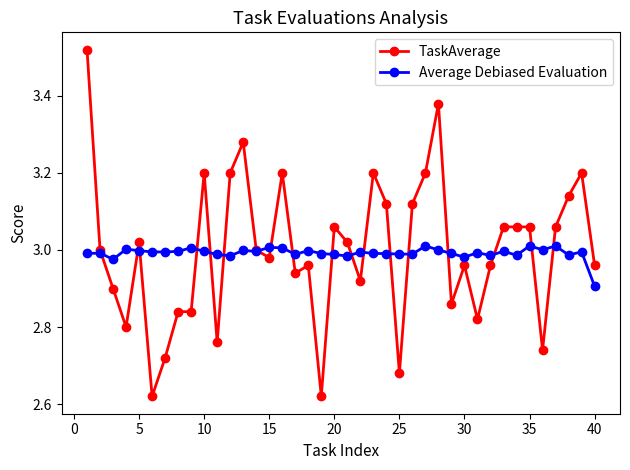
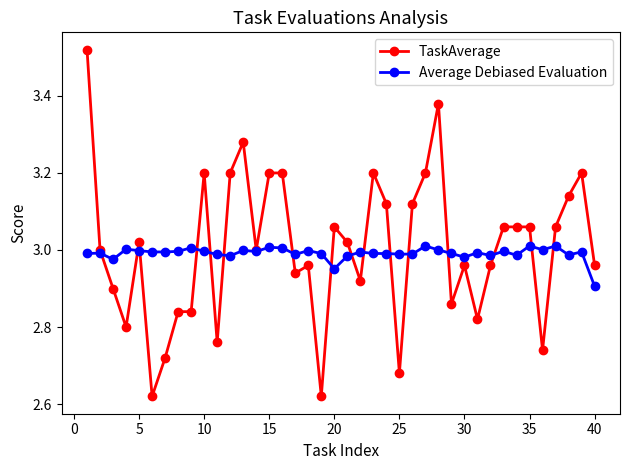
  {
    "TaskAverage": {
      "5": 3.02,
      "10": 3.20,
-     "15": 2.98,
+     "15": 3.20,
      "20": 3.06,
      "25": 2.68,
      "30": 2.96,
      "35": 3.06,
      "40": 2.96
    },
    "Average Debiased Evaluation": {
      "5": 3.00,
      "10": 3.00,
      "15": 3.01,
-     "20": 2.99,
+     "20": 2.95,
      "25": 2.99,
      "30": 2.98,
      "35": 3.01,
      "40": 2.91
    }
  }
